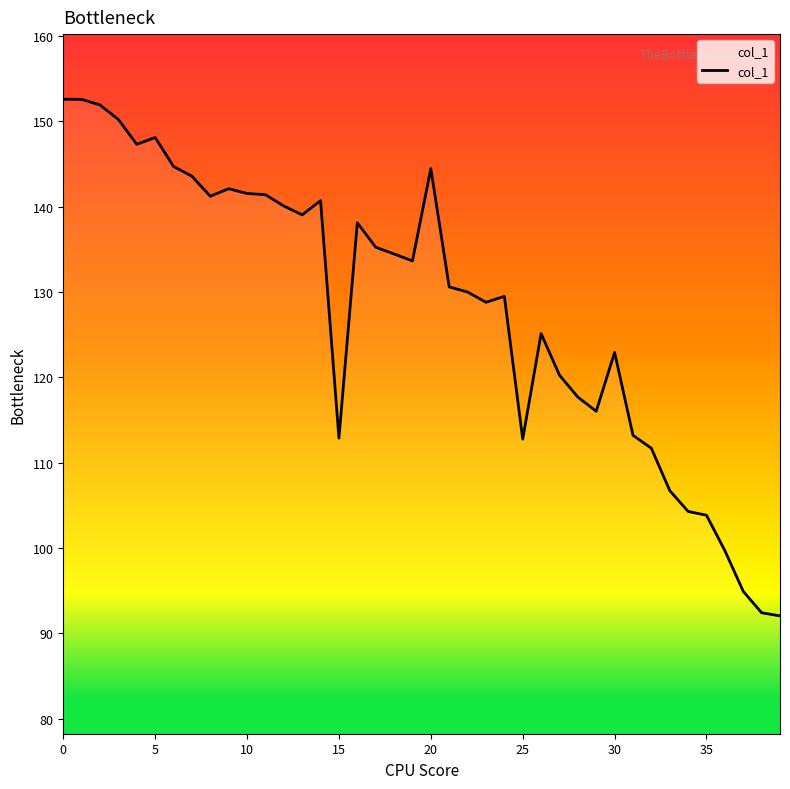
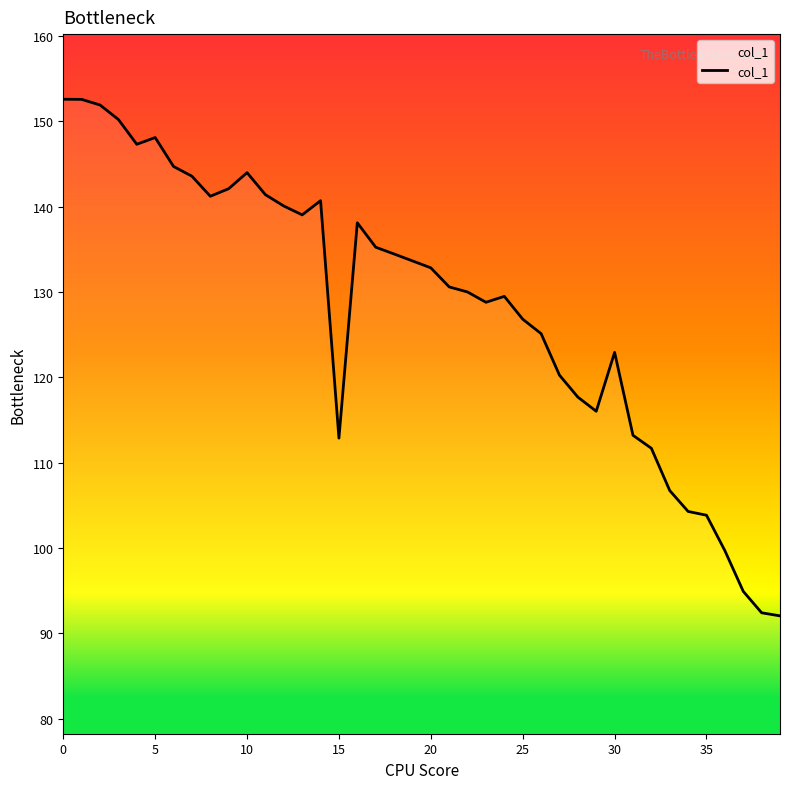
  {
    "0": 153,
    "5": 148,
-   "10": 142,
+   "10": 144,
    "15": 113,
-   "20": 144,
-   "25": 113,
+   "20": 133,
+   "25": 127,
    "30": 123,
    "35": 104
  }
